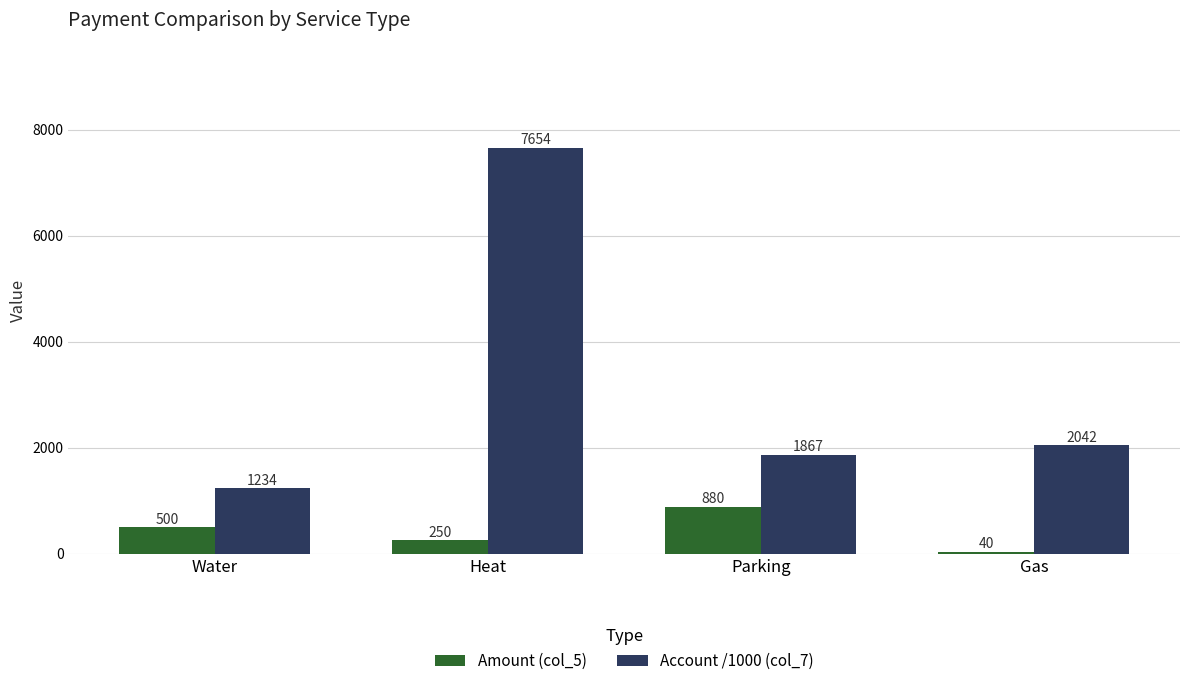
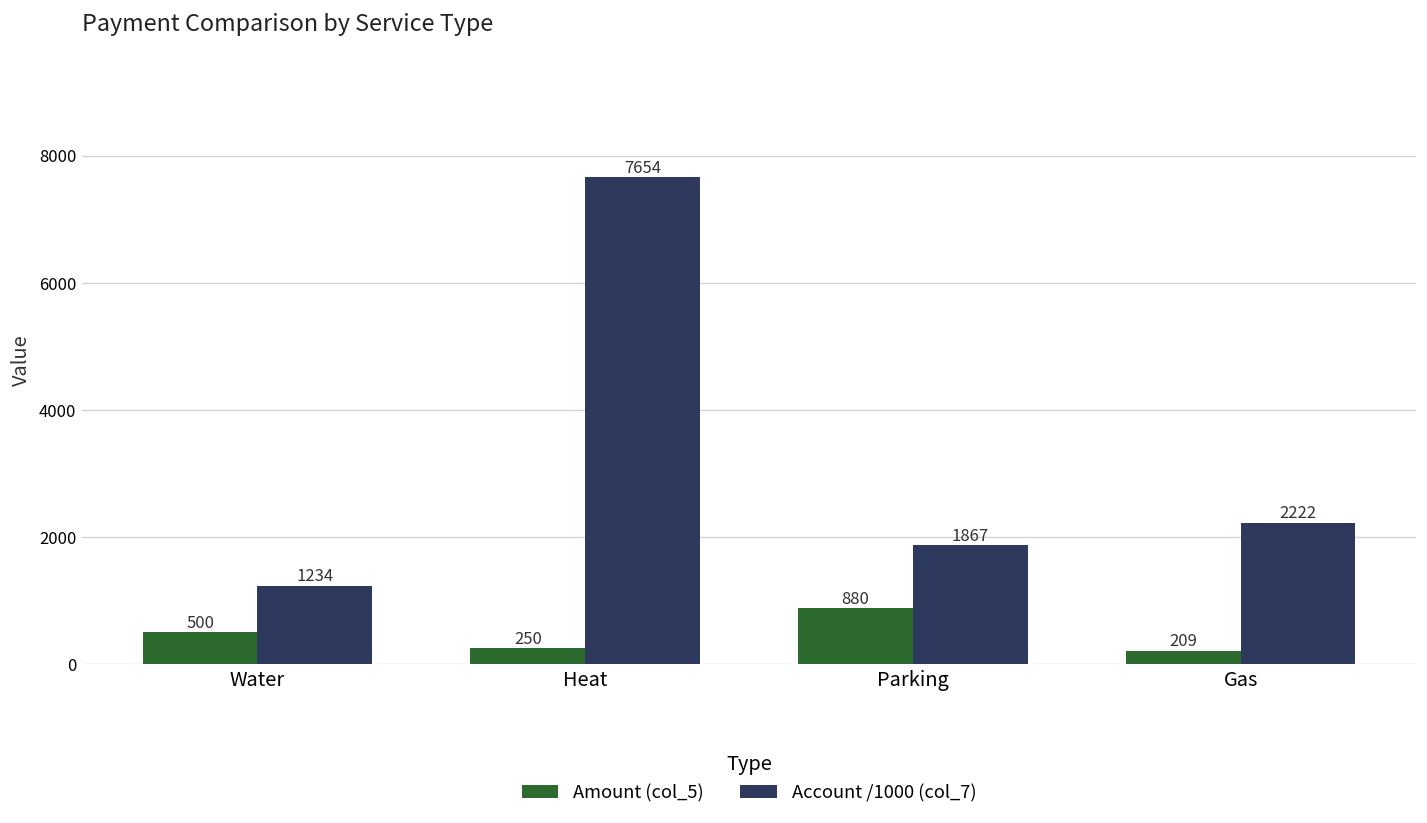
  {
    "Amount (col_5)": {
      "Water": 500,
      "Parking": 880,
-     "Gas": 40
+     "Gas": 209
    },
    "Account /1000 (col_7)": {
      "Heat": 7654,
-     "Gas": 2042
+     "Gas": 2222
    }
  }
